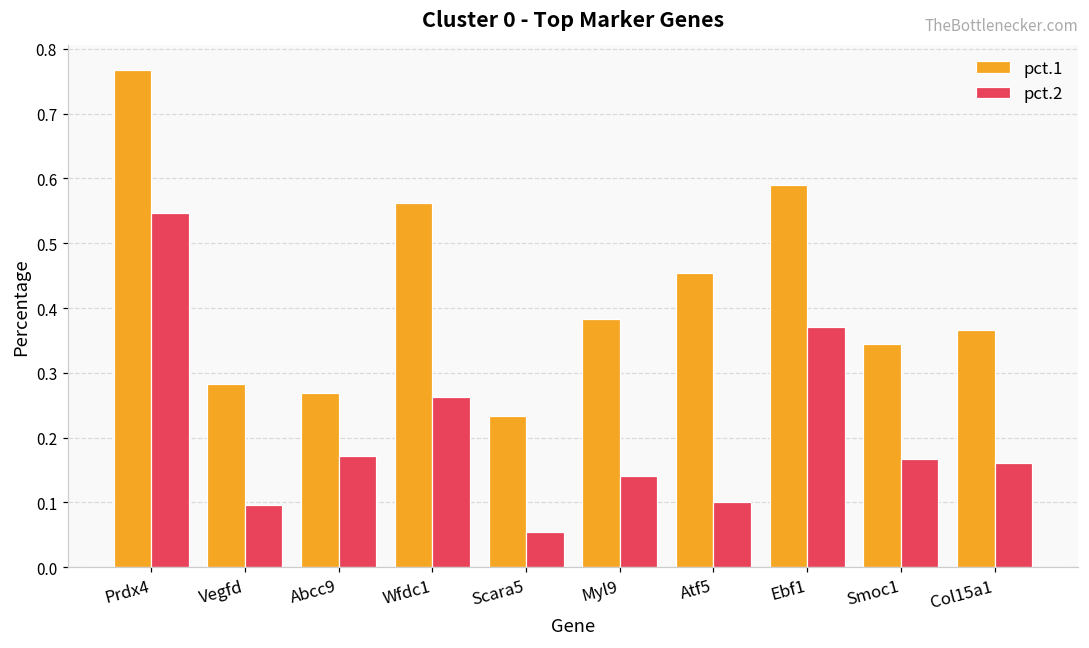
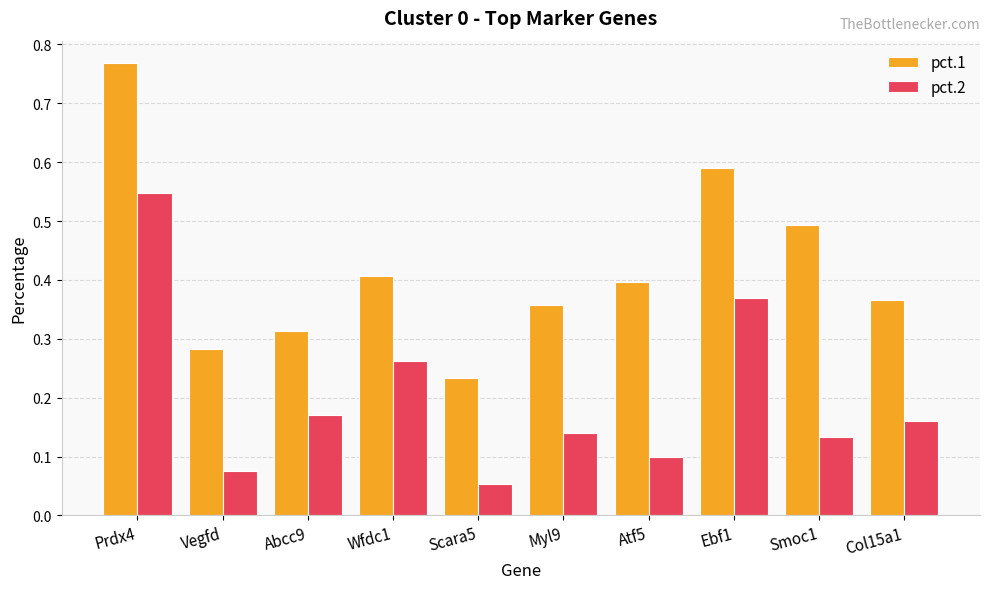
  {
    "pct.1": {
      "Prdx4": 0.77,
      "Vegfd": 0.28,
-     "Abcc9": 0.27,
-     "Wfdc1": 0.56,
+     "Abcc9": 0.31,
+     "Wfdc1": 0.41,
      "Scara5": 0.23,
-     "Myl9": 0.38,
-     "Atf5": 0.45,
+     "Myl9": 0.36,
+     "Atf5": 0.40,
      "Ebf1": 0.59,
-     "Smoc1": 0.35,
+     "Smoc1": 0.49,
      "Col15a1": 0.37
    },
    "pct.2": {
      "Prdx4": 0.55,
-     "Vegfd": 0.10,
+     "Vegfd": 0.08,
      "Abcc9": 0.17,
      "Wfdc1": 0.26,
      "Scara5": 0.05,
      "Myl9": 0.14,
      "Atf5": 0.10,
      "Ebf1": 0.37,
-     "Smoc1": 0.17,
+     "Smoc1": 0.13,
      "Col15a1": 0.16
    }
  }
